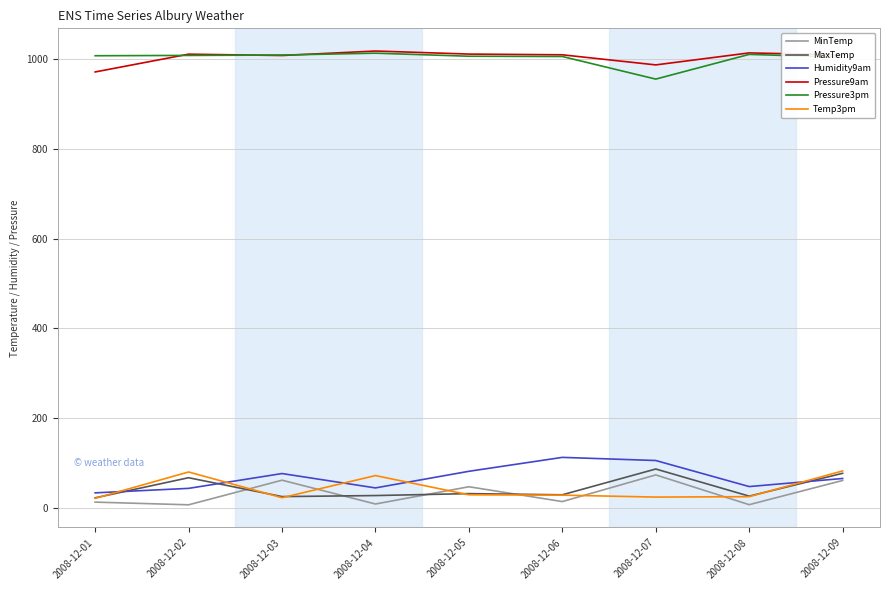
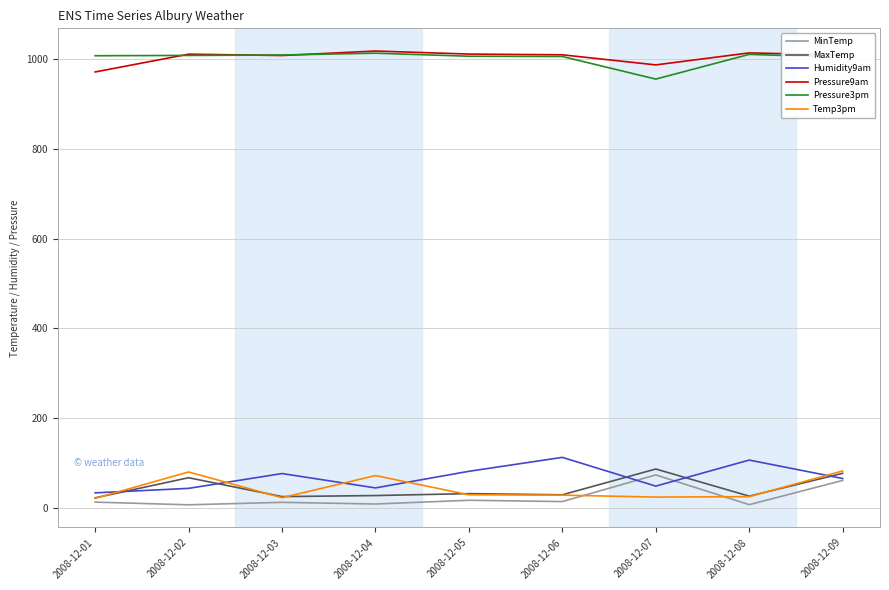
  {
    "MinTemp": {
      "2008-12-01": 10,
      "2008-12-02": 10,
-     "2008-12-03": 60,
+     "2008-12-03": 10,
      "2008-12-04": 10,
-     "2008-12-05": 50,
+     "2008-12-05": 20,
      "2008-12-06": 10,
      "2008-12-07": 70,
      "2008-12-08": 10
    },
    "MaxTemp": {
      "2008-12-02": 70,
      "2008-12-04": 30,
      "2008-12-07": 90
    },
    "Humidity9am": {
      "2008-12-01": 30,
      "2008-12-02": 40,
      "2008-12-03": 80,
      "2008-12-04": 50,
      "2008-12-05": 80,
      "2008-12-06": 110,
-     "2008-12-07": 110,
-     "2008-12-08": 50
+     "2008-12-07": 50,
+     "2008-12-08": 110
    },
    "Pressure9am": {
      "2008-12-01": 970,
      "2008-12-07": 990
    },
    "Pressure3pm": {
      "2008-12-01": 1010,
      "2008-12-07": 960
    },
    "Temp3pm": {
      "2008-12-02": 80,
      "2008-12-04": 70,
      "2008-12-07": 20
    }
  }
